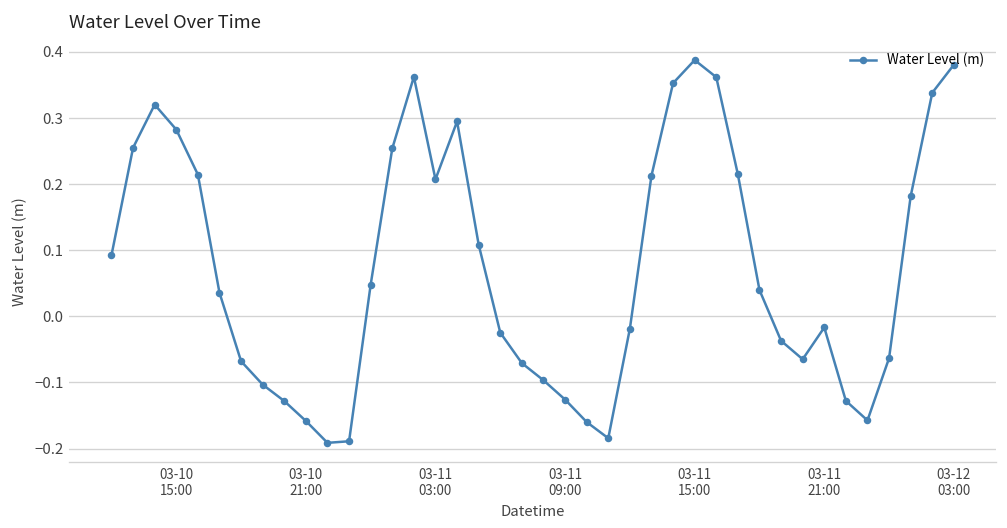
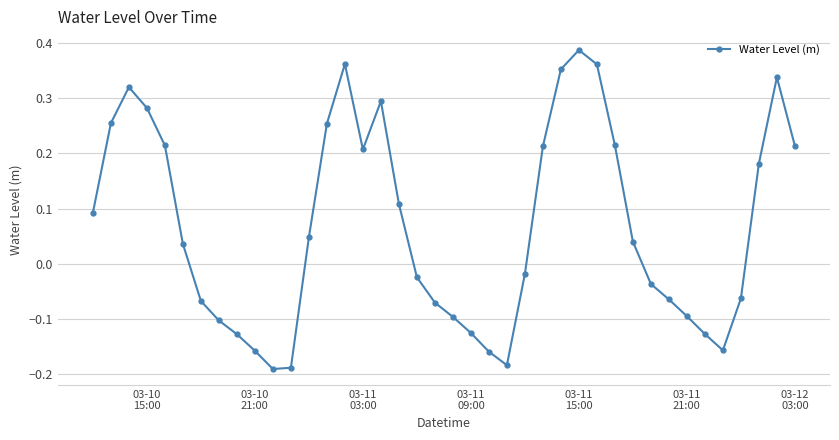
  {
    "03-10 15:00": 0.28,
    "03-10 21:00": -0.16,
    "03-11 03:00": 0.21,
    "03-11 09:00": -0.13,
    "03-11 15:00": 0.39,
-   "03-11 21:00": -0.02,
-   "03-12 03:00": 0.38
+   "03-11 21:00": -0.10,
+   "03-12 03:00": 0.21
  }
